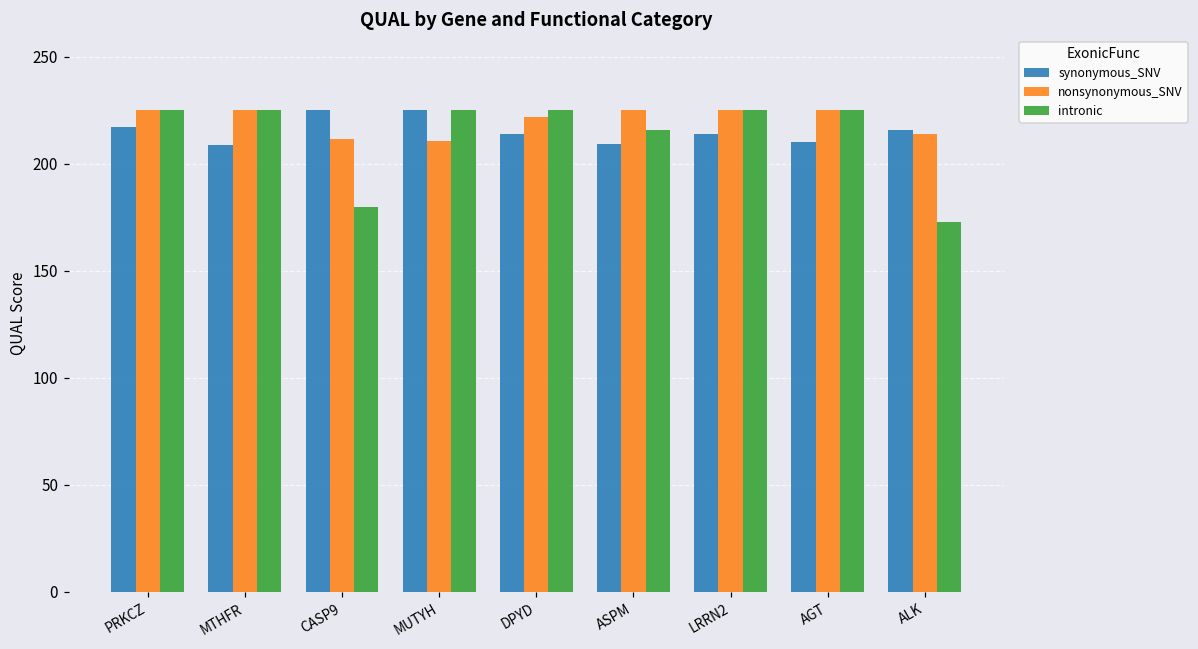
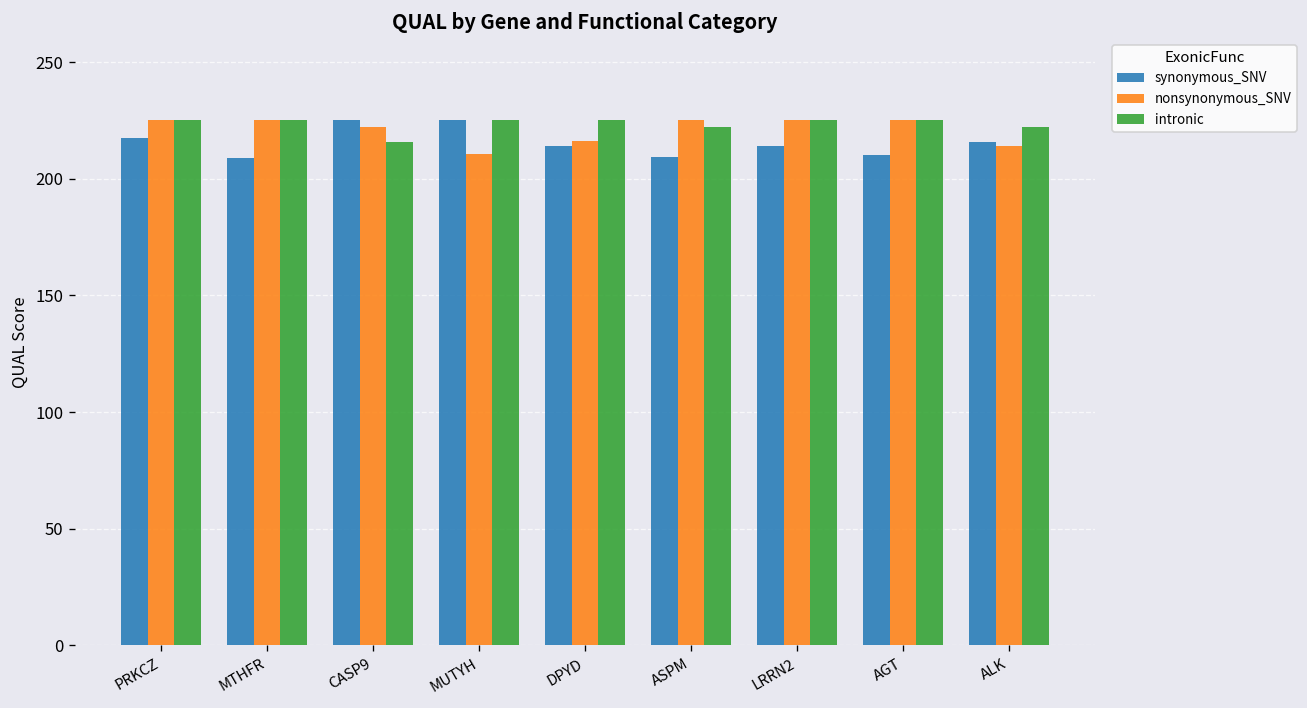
  {
    "synonymous_SNV": {
      "PRKCZ": 217,
      "MTHFR": 209,
      "CASP9": 225,
      "MUTYH": 225,
      "DPYD": 214,
      "ASPM": 209,
      "LRRN2": 214,
      "AGT": 210,
      "ALK": 216
    },
    "nonsynonymous_SNV": {
      "PRKCZ": 225,
      "MTHFR": 225,
-     "CASP9": 212,
+     "CASP9": 222,
      "MUTYH": 211,
-     "DPYD": 222,
+     "DPYD": 216,
      "ASPM": 225,
      "LRRN2": 225,
      "AGT": 225,
      "ALK": 214
    },
    "intronic": {
      "PRKCZ": 225,
      "MTHFR": 225,
-     "CASP9": 180,
+     "CASP9": 216,
      "MUTYH": 225,
      "DPYD": 225,
-     "ASPM": 216,
+     "ASPM": 222,
      "LRRN2": 225,
      "AGT": 225,
-     "ALK": 173
+     "ALK": 222
    }
  }
